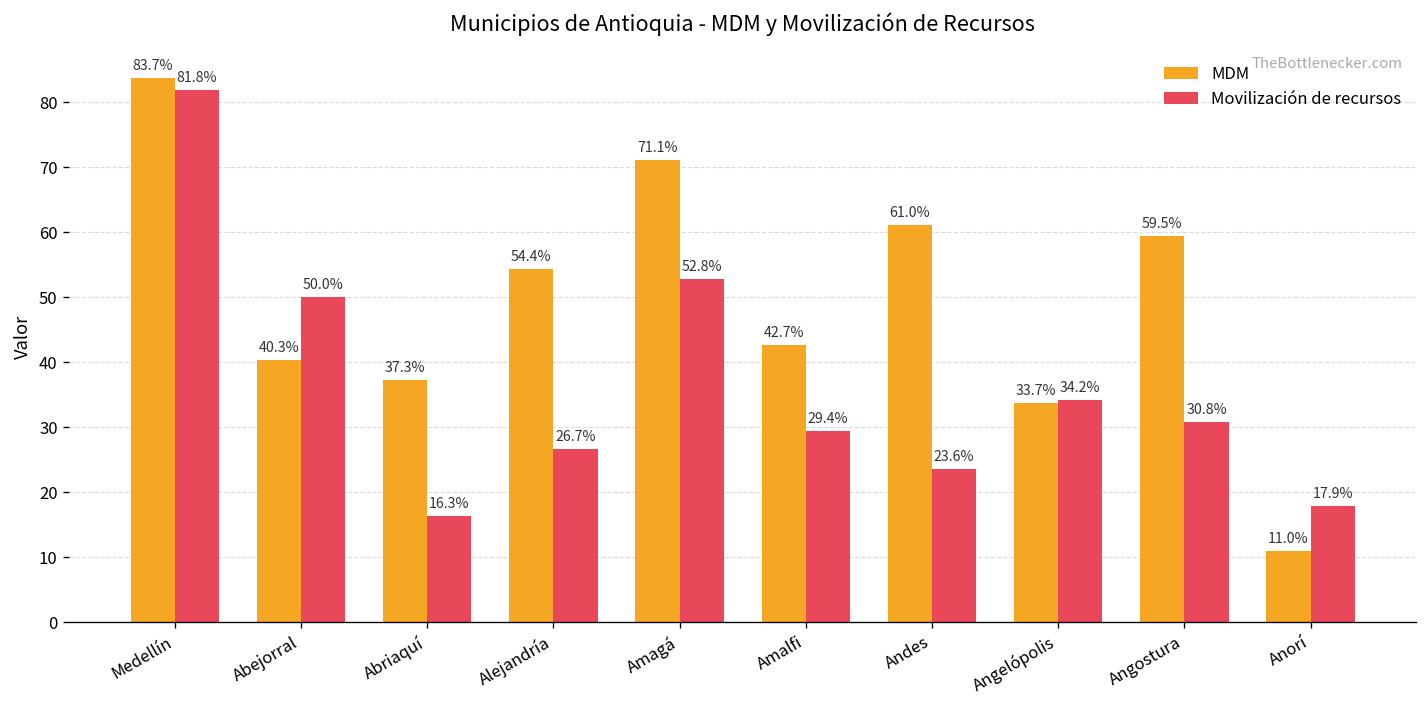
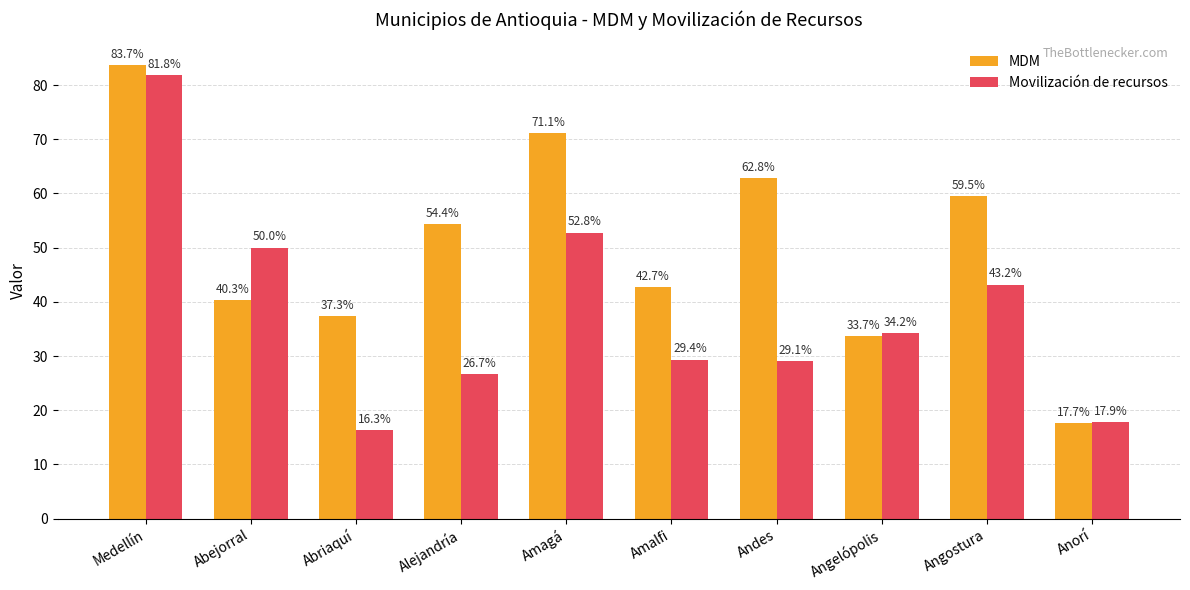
  {
    "MDM": {
      "Medellín": "83.7%",
      "Abejorral": "40.3%",
      "Abriaquí": "37.3%",
      "Alejandría": "54.4%",
      "Amagá": "71.1%",
      "Amalfi": "42.7%",
-     "Andes": "61.0%",
+     "Andes": "62.8%",
      "Angelópolis": "33.7%",
      "Angostura": "59.5%",
-     "Anorí": "11.0%"
+     "Anorí": "17.7%"
    },
    "Movilización de recursos": {
      "Medellín": "81.8%",
      "Abejorral": "50.0%",
      "Abriaquí": "16.3%",
      "Alejandría": "26.7%",
      "Amagá": "52.8%",
      "Amalfi": "29.4%",
-     "Andes": "23.6%",
+     "Andes": "29.1%",
      "Angelópolis": "34.2%",
-     "Angostura": "30.8%",
+     "Angostura": "43.2%",
      "Anorí": "17.9%"
    }
  }
